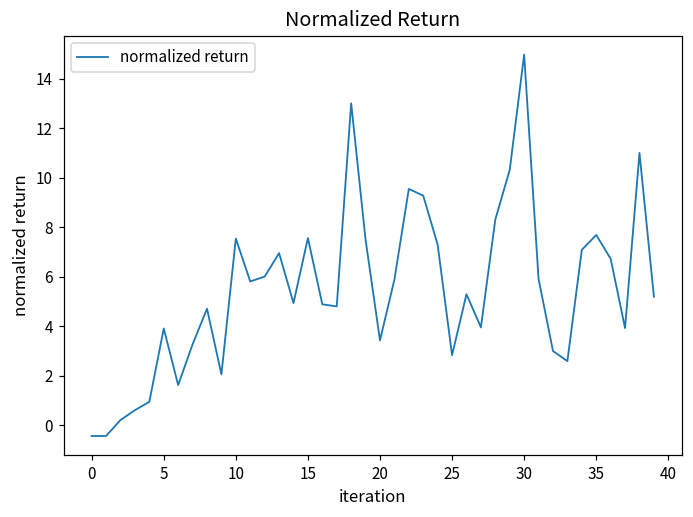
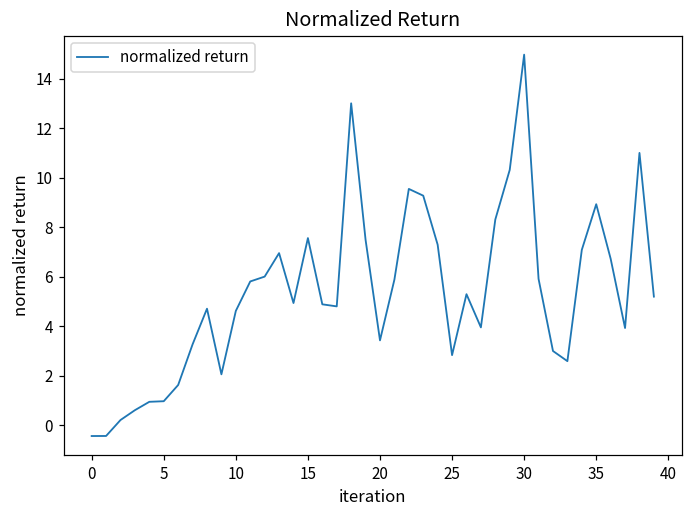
  {
    "0": -0.4,
-   "5": 3.9,
-   "10": 7.5,
+   "5": 1.0,
+   "10": 4.6,
    "15": 7.6,
    "20": 3.4,
    "25": 2.8,
    "30": 15.0,
-   "35": 7.7
+   "35": 8.9
  }
